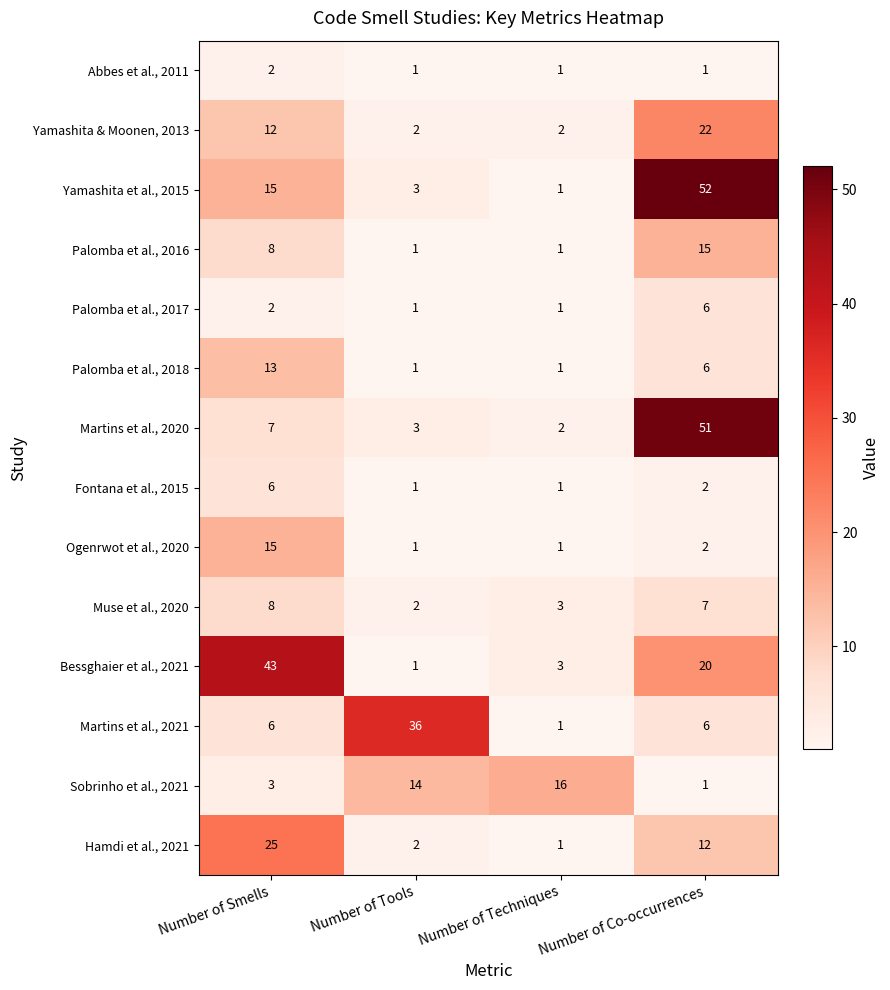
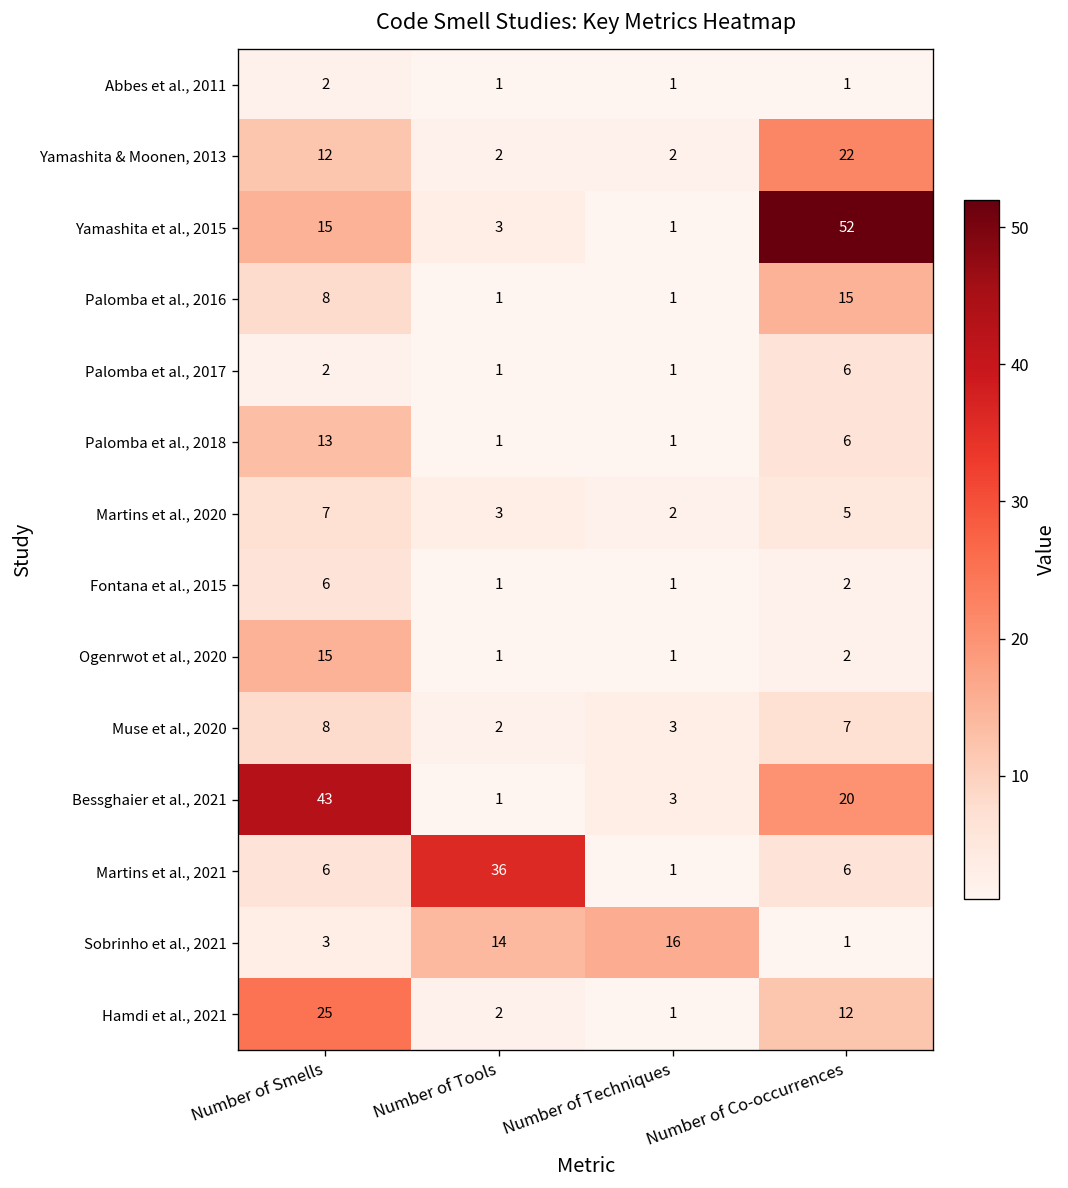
  {
    "Abbes et al., 2011": {
      "Number of Smells": 2,
      "Number of Tools": 1,
      "Number of Techniques": 1,
      "Number of Co-occurrences": 1
    },
    "Yamashita & Moonen, 2013": {
      "Number of Smells": 12,
      "Number of Tools": 2,
      "Number of Techniques": 2,
      "Number of Co-occurrences": 22
    },
    "Yamashita et al., 2015": {
      "Number of Smells": 15,
      "Number of Tools": 3,
      "Number of Techniques": 1,
      "Number of Co-occurrences": 52
    },
    "Palomba et al., 2016": {
      "Number of Smells": 8,
      "Number of Tools": 1,
      "Number of Techniques": 1,
      "Number of Co-occurrences": 15
    },
    "Palomba et al., 2017": {
      "Number of Smells": 2,
      "Number of Tools": 1,
      "Number of Techniques": 1,
      "Number of Co-occurrences": 6
    },
    "Palomba et al., 2018": {
      "Number of Smells": 13,
      "Number of Tools": 1,
      "Number of Techniques": 1,
      "Number of Co-occurrences": 6
    },
    "Martins et al., 2020": {
      "Number of Smells": 7,
      "Number of Tools": 3,
      "Number of Techniques": 2,
-     "Number of Co-occurrences": 51
+     "Number of Co-occurrences": 5
    },
    "Fontana et al., 2015": {
      "Number of Smells": 6,
      "Number of Tools": 1,
      "Number of Techniques": 1,
      "Number of Co-occurrences": 2
    },
    "Ogenrwot et al., 2020": {
      "Number of Smells": 15,
      "Number of Tools": 1,
      "Number of Techniques": 1,
      "Number of Co-occurrences": 2
    },
    "Muse et al., 2020": {
      "Number of Smells": 8,
      "Number of Tools": 2,
      "Number of Techniques": 3,
      "Number of Co-occurrences": 7
    },
    "Bessghaier et al., 2021": {
      "Number of Smells": 43,
      "Number of Tools": 1,
      "Number of Techniques": 3,
      "Number of Co-occurrences": 20
    },
    "Martins et al., 2021": {
      "Number of Smells": 6,
      "Number of Tools": 36,
      "Number of Techniques": 1,
      "Number of Co-occurrences": 6
    },
    "Sobrinho et al., 2021": {
      "Number of Smells": 3,
      "Number of Tools": 14,
      "Number of Techniques": 16,
      "Number of Co-occurrences": 1
    },
    "Hamdi et al., 2021": {
      "Number of Smells": 25,
      "Number of Tools": 2,
      "Number of Techniques": 1,
      "Number of Co-occurrences": 12
    }
  }
